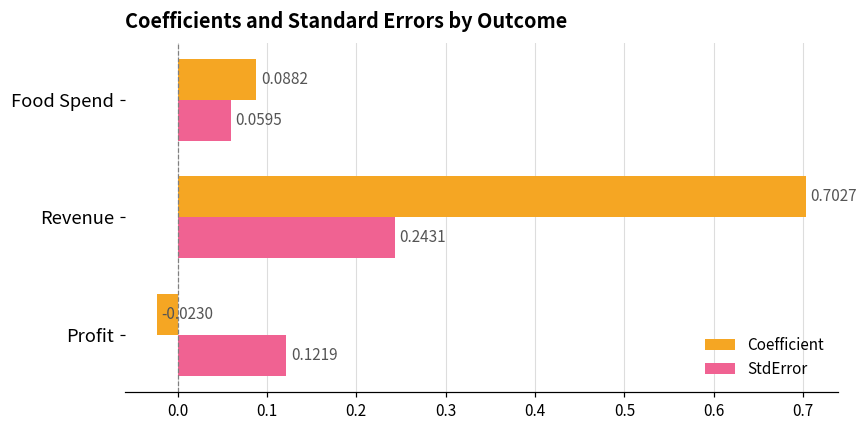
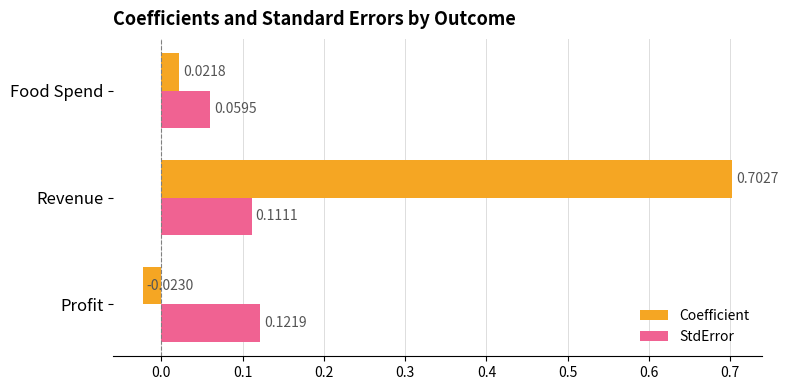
  {
    "Coefficient": {
-     "Food Spend": 0.0882,
+     "Food Spend": 0.0218,
      "Revenue": 0.7027,
      "Profit": -0.0230
    },
    "StdError": {
      "Food Spend": 0.0595,
-     "Revenue": 0.2431,
+     "Revenue": 0.1111,
      "Profit": 0.1219
    }
  }
